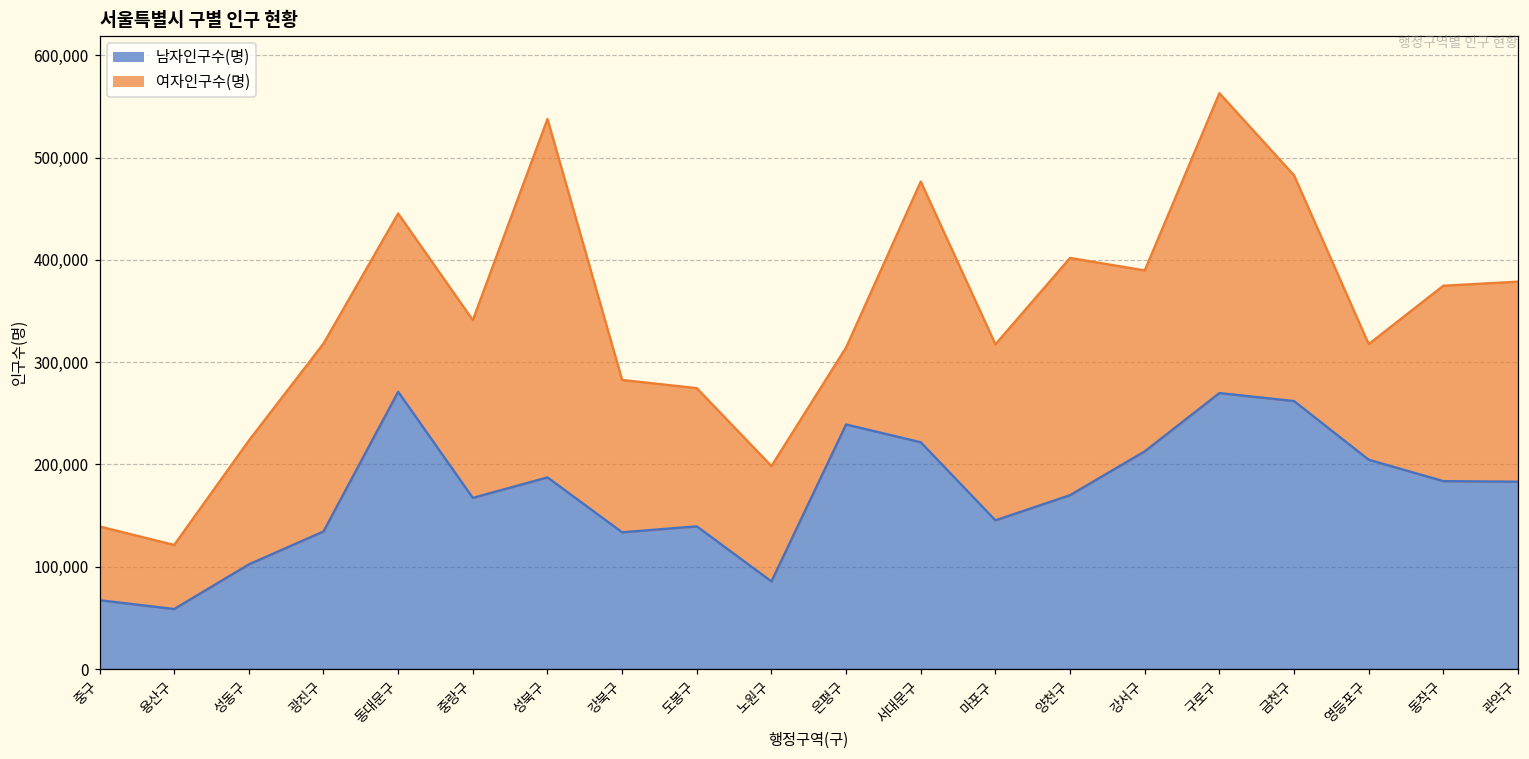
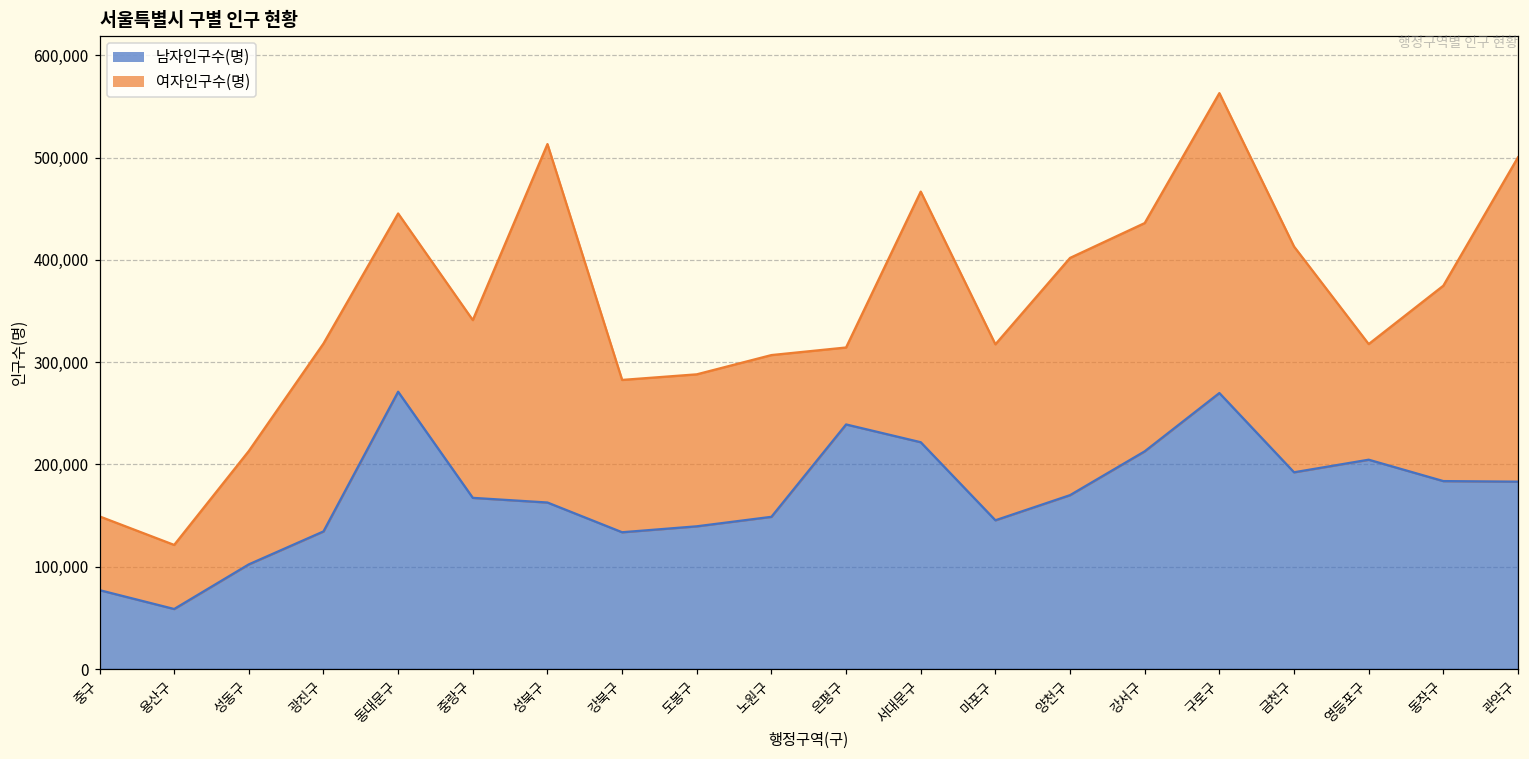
  {
    "남자인구수(명)": {
-     "중구": "70,000",
+     "중구": "80,000",
      "용산구": "60,000",
      "성동구": "100,000",
      "광진구": "130,000",
      "동대문구": "270,000",
      "중랑구": "170,000",
-     "성북구": "190,000",
+     "성북구": "160,000",
      "강북구": "130,000",
      "도봉구": "140,000",
-     "노원구": "90,000",
+     "노원구": "150,000",
      "은평구": "240,000",
      "서대문구": "220,000",
      "마포구": "150,000",
      "양천구": "170,000",
      "강서구": "210,000",
      "구로구": "270,000",
-     "금천구": "260,000",
+     "금천구": "190,000",
      "영등포구": "200,000",
      "동작구": "180,000",
      "관악구": "180,000"
    },
    "여자인구수(명)": {
      "중구": "70,000",
      "용산구": "60,000",
-     "성동구": "120,000",
+     "성동구": "110,000",
      "광진구": "180,000",
      "동대문구": "170,000",
      "중랑구": "170,000",
      "성북구": "350,000",
      "강북구": "150,000",
-     "도봉구": "140,000",
-     "노원구": "110,000",
+     "도봉구": "150,000",
+     "노원구": "160,000",
      "은평구": "80,000",
-     "서대문구": "255,000",
+     "서대문구": "245,000",
      "마포구": "170,000",
      "양천구": "230,000",
-     "강서구": "180,000",
+     "강서구": "220,000",
      "구로구": "290,000",
      "금천구": "220,000",
      "영등포구": "110,000",
      "동작구": "190,000",
-     "관악구": "200,000"
+     "관악구": "320,000"
    }
  }
